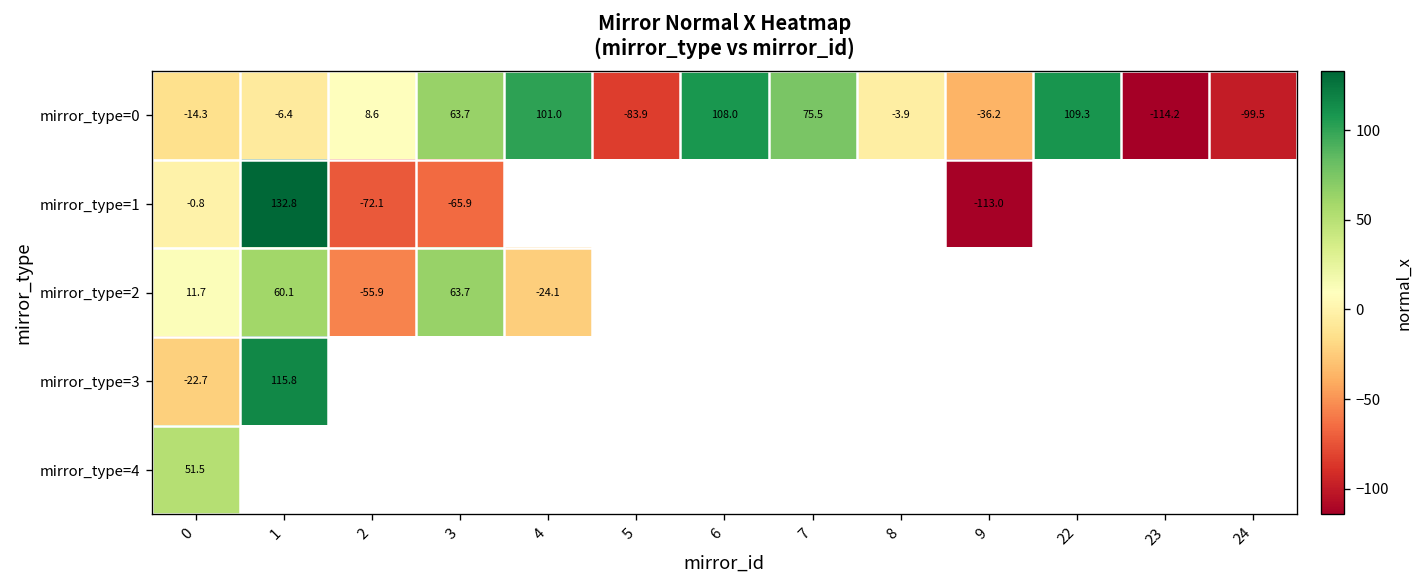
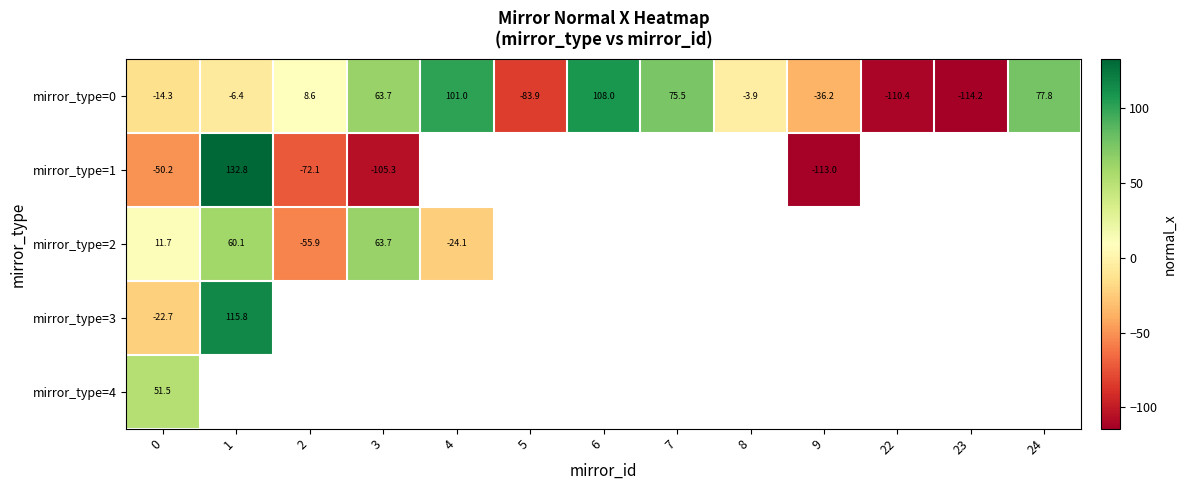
  {
    "mirror_type=0": {
      "0": -14.3,
      "1": -6.4,
      "2": 8.6,
      "3": 63.7,
      "4": 101.0,
      "5": -83.9,
      "6": 108.0,
      "7": 75.5,
      "8": -3.9,
      "9": -36.2,
-     "22": 109.3,
+     "22": -110.4,
      "23": -114.2,
-     "24": -99.5
+     "24": 77.8
    },
    "mirror_type=1": {
-     "0": -0.8,
+     "0": -50.2,
      "1": 132.8,
      "2": -72.1,
-     "3": -65.9,
+     "3": -105.3,
      "9": -113.0
    },
    "mirror_type=2": {
      "0": 11.7,
      "1": 60.1,
      "2": -55.9,
      "3": 63.7,
      "4": -24.1
    },
    "mirror_type=3": {
      "0": -22.7,
      "1": 115.8
    },
    "mirror_type=4": {
      "0": 51.5
    }
  }
